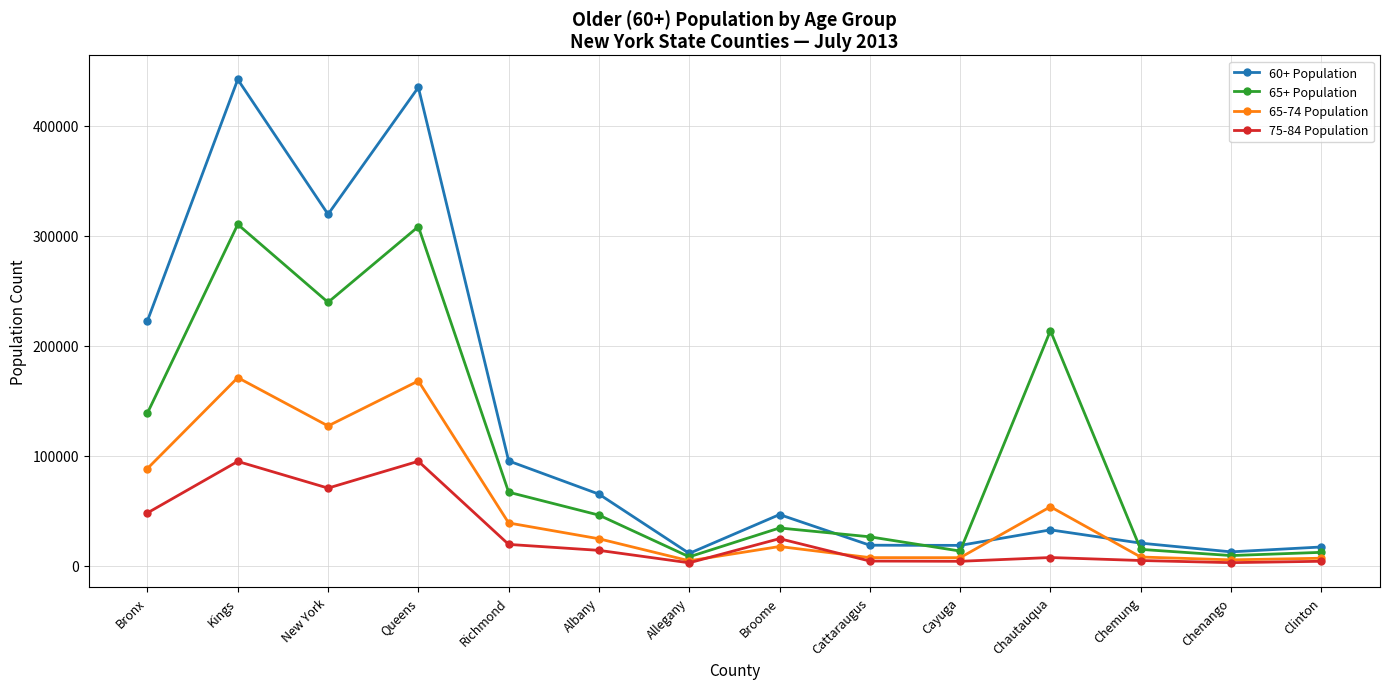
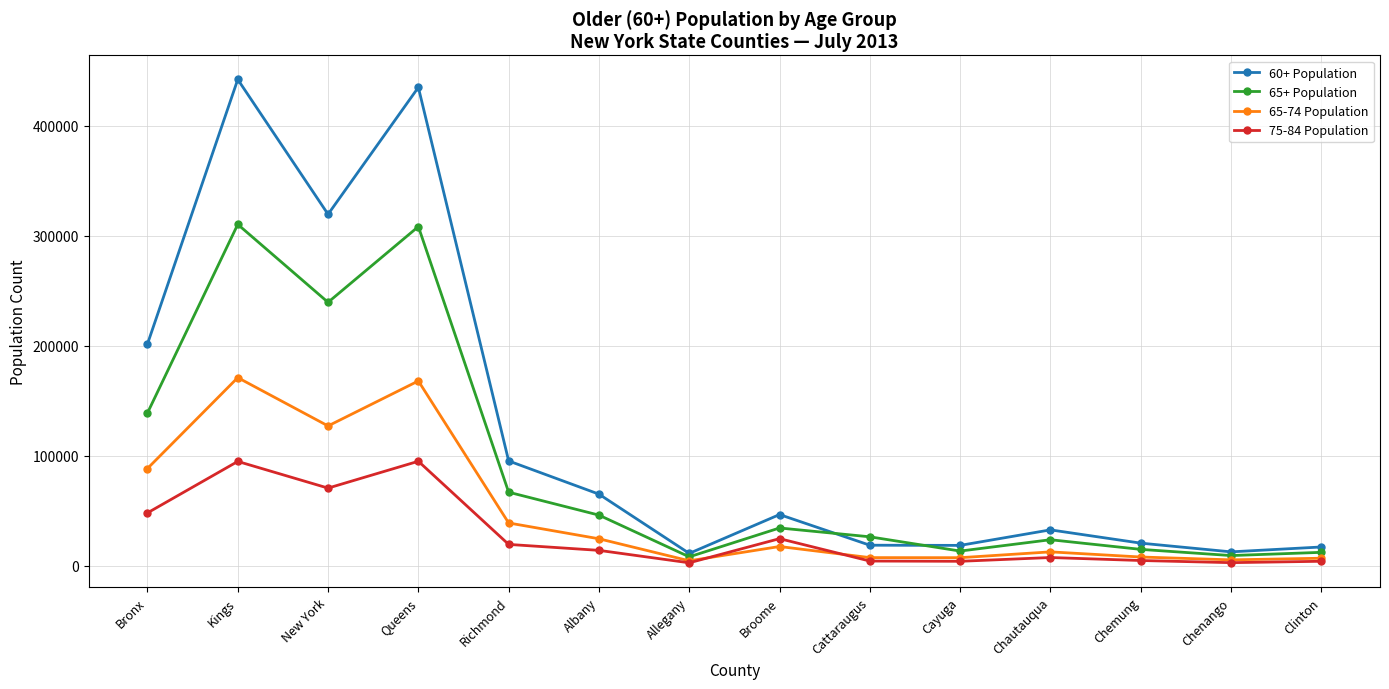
  {
    "60+ Population": {
-     "Bronx": 223000,
+     "Bronx": 201000,
      "Kings": 442000,
      "New York": 319000,
      "Queens": 435000,
      "Richmond": 95000,
      "Albany": 65000,
      "Allegany": 11000,
      "Broome": 46000,
      "Cattaraugus": 19000,
      "Cayuga": 18000,
      "Chautauqua": 32000,
      "Chemung": 20000,
      "Chenango": 12000,
      "Clinton": 17000
    },
    "65+ Population": {
      "Bronx": 139000,
      "Kings": 310000,
      "New York": 239000,
      "Queens": 308000,
      "Richmond": 67000,
      "Albany": 46000,
      "Allegany": 8000,
      "Broome": 34000,
      "Cattaraugus": 26000,
      "Cayuga": 13000,
-     "Chautauqua": 214000,
+     "Chautauqua": 24000,
      "Chemung": 15000,
      "Chenango": 9000,
      "Clinton": 12000
    },
    "65-74 Population": {
      "Bronx": 88000,
      "Kings": 171000,
      "New York": 127000,
      "Queens": 168000,
      "Richmond": 39000,
      "Albany": 24000,
      "Broome": 17000,
      "Cattaraugus": 7000,
      "Cayuga": 7000,
-     "Chautauqua": 53000,
+     "Chautauqua": 12000,
      "Chemung": 8000,
      "Chenango": 5000,
      "Clinton": 7000
    },
    "75-84 Population": {
      "Bronx": 48000,
      "Kings": 95000,
      "New York": 70000,
      "Queens": 95000,
      "Richmond": 19000,
      "Albany": 14000,
      "Broome": 24000,
      "Cattaraugus": 4000,
      "Cayuga": 4000,
      "Chautauqua": 7000,
      "Chemung": 5000,
      "Chenango": 3000,
      "Clinton": 4000
    }
  }
